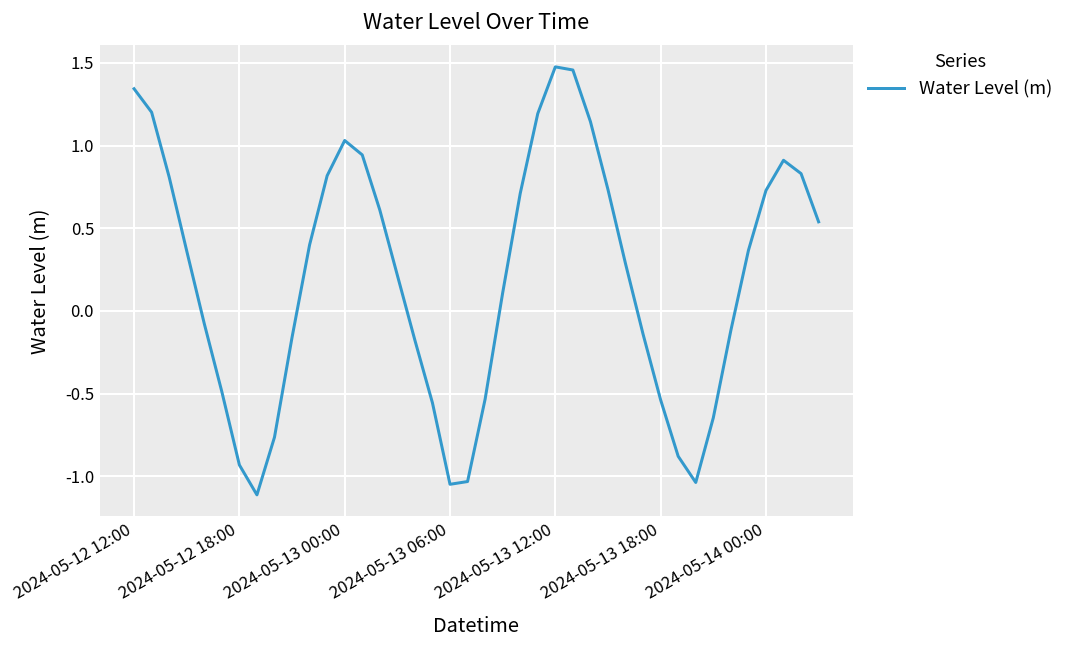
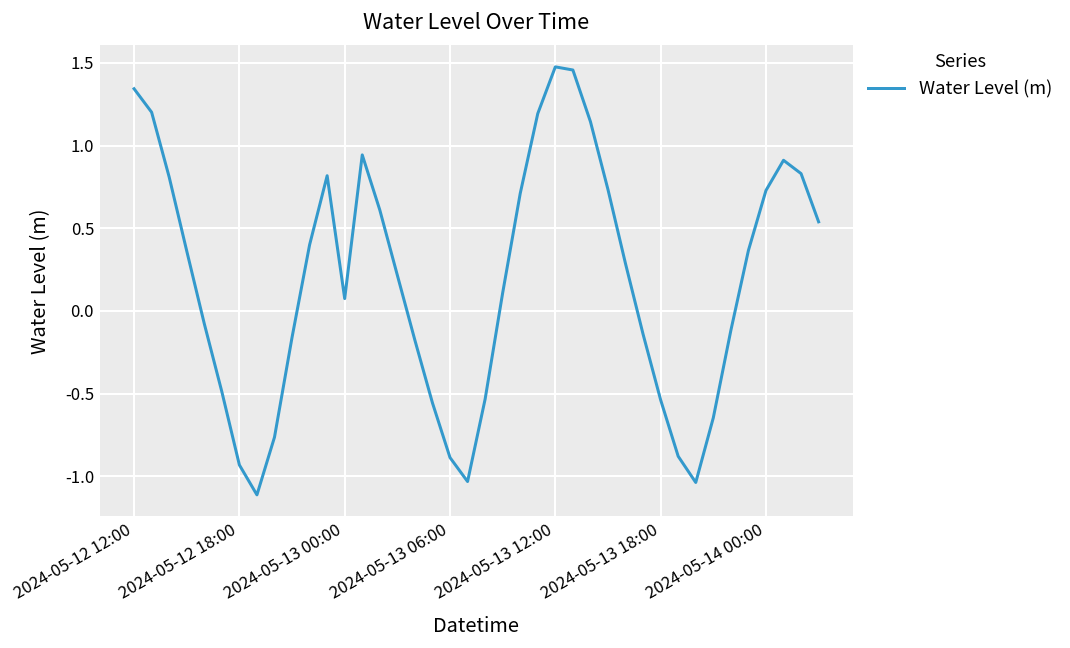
  {
    "2024-05-12 12:00": 1.34,
    "2024-05-12 18:00": -0.93,
-   "2024-05-13 00:00": 1.03,
-   "2024-05-13 06:00": -1.05,
+   "2024-05-13 00:00": 0.07,
+   "2024-05-13 06:00": -0.89,
    "2024-05-13 12:00": 1.48,
    "2024-05-13 18:00": -0.54,
    "2024-05-14 00:00": 0.73
  }
